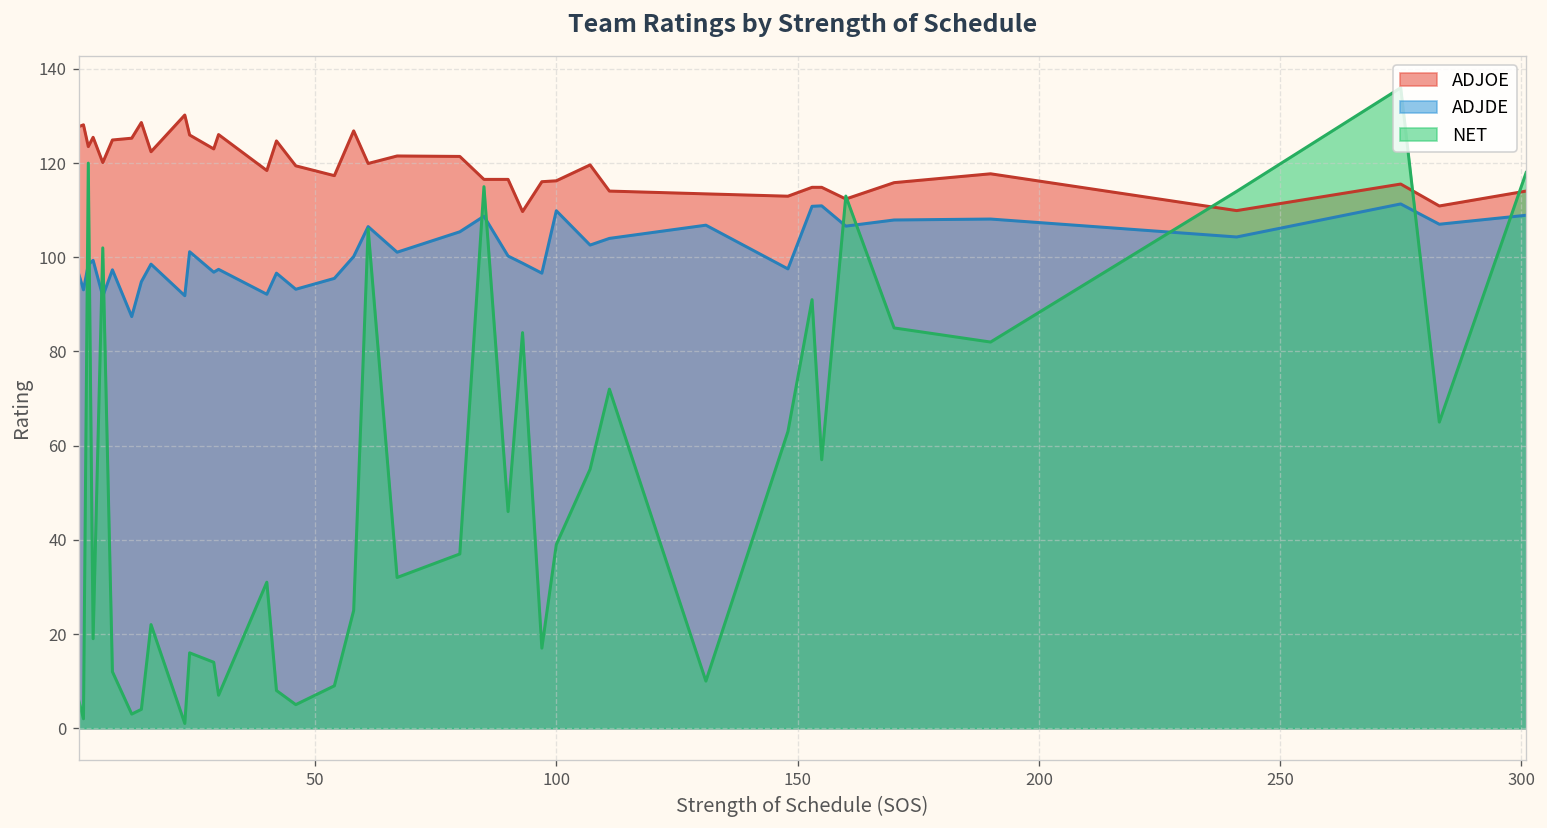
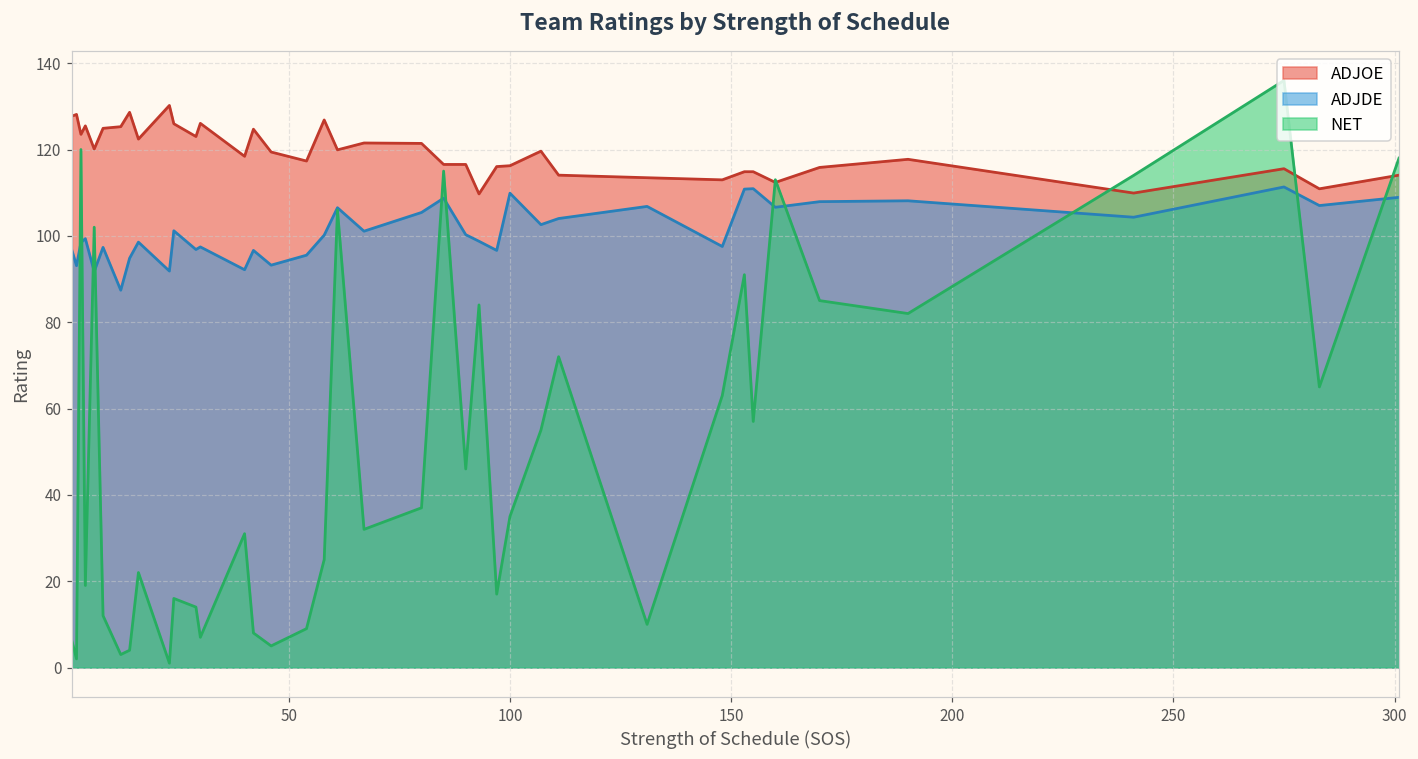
  {
    "ADJOE": {
      "100": 116
    },
    "ADJDE": {
      "100": 110
    },
    "NET": {
-     "100": 39
+     "100": 35
    }
  }
